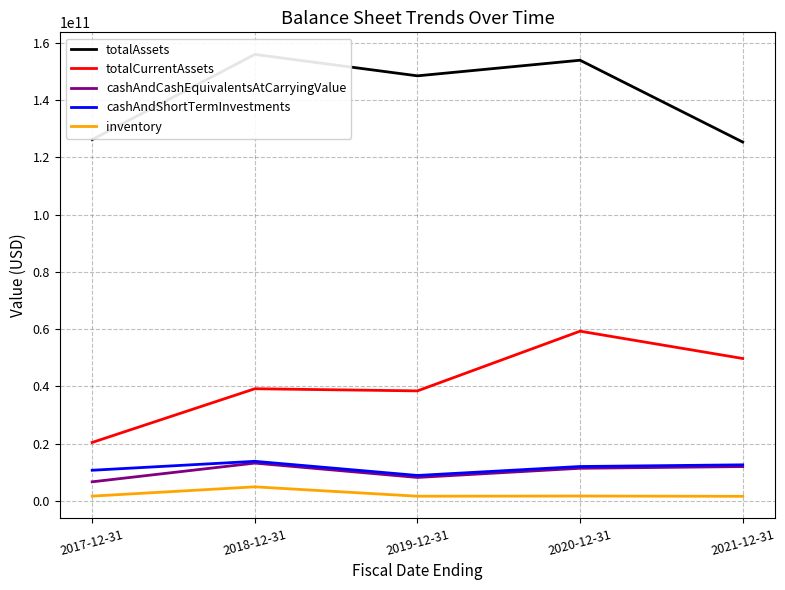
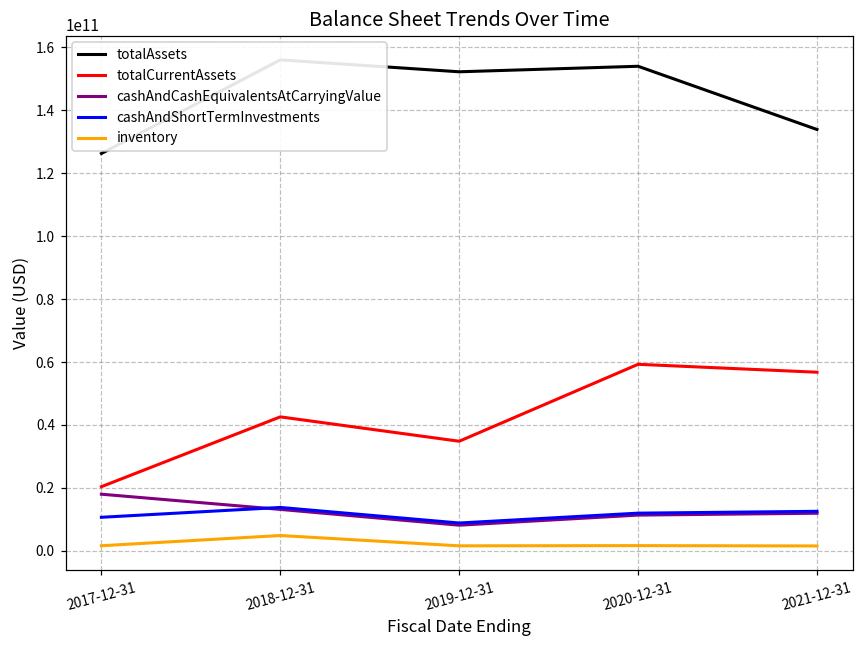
  {
    "totalAssets": {
      "2017-12-31": 126000000000,
-     "2019-12-31": 148000000000,
+     "2019-12-31": 152000000000,
      "2020-12-31": 154000000000,
-     "2021-12-31": 125000000000
+     "2021-12-31": 134000000000
    },
    "totalCurrentAssets": {
      "2017-12-31": 20000000000,
-     "2018-12-31": 39000000000,
-     "2019-12-31": 38000000000,
+     "2018-12-31": 43000000000,
+     "2019-12-31": 35000000000,
      "2020-12-31": 59000000000,
-     "2021-12-31": 50000000000
+     "2021-12-31": 57000000000
    },
    "cashAndCashEquivalentsAtCarryingValue": {
-     "2017-12-31": 7000000000
+     "2017-12-31": 18000000000
    },
    "cashAndShortTermInvestments": {
      "2017-12-31": 11000000000
    },
    "inventory": {
      "2017-12-31": 2000000000,
      "2018-12-31": 5000000000,
      "2019-12-31": 2000000000,
      "2020-12-31": 2000000000,
      "2021-12-31": 2000000000
    }
  }
